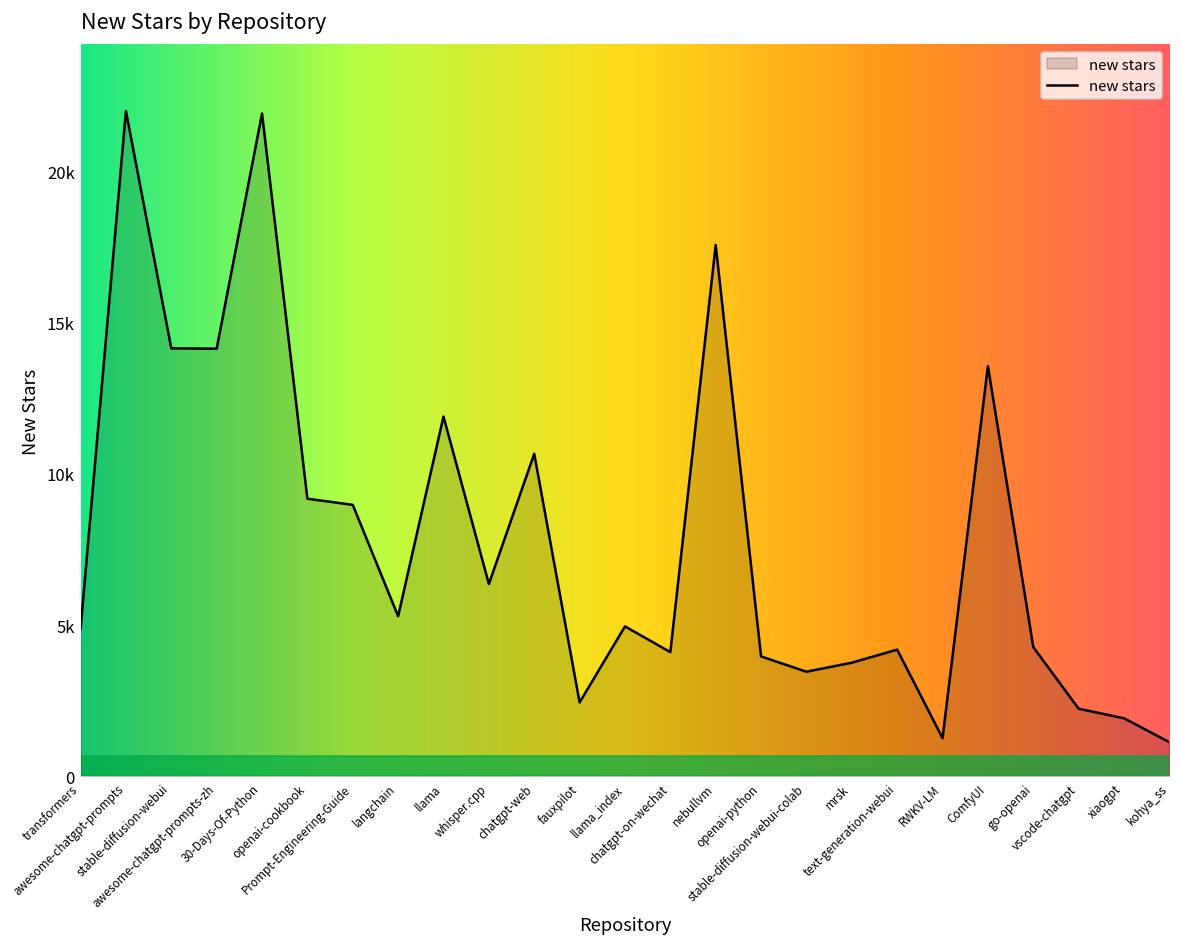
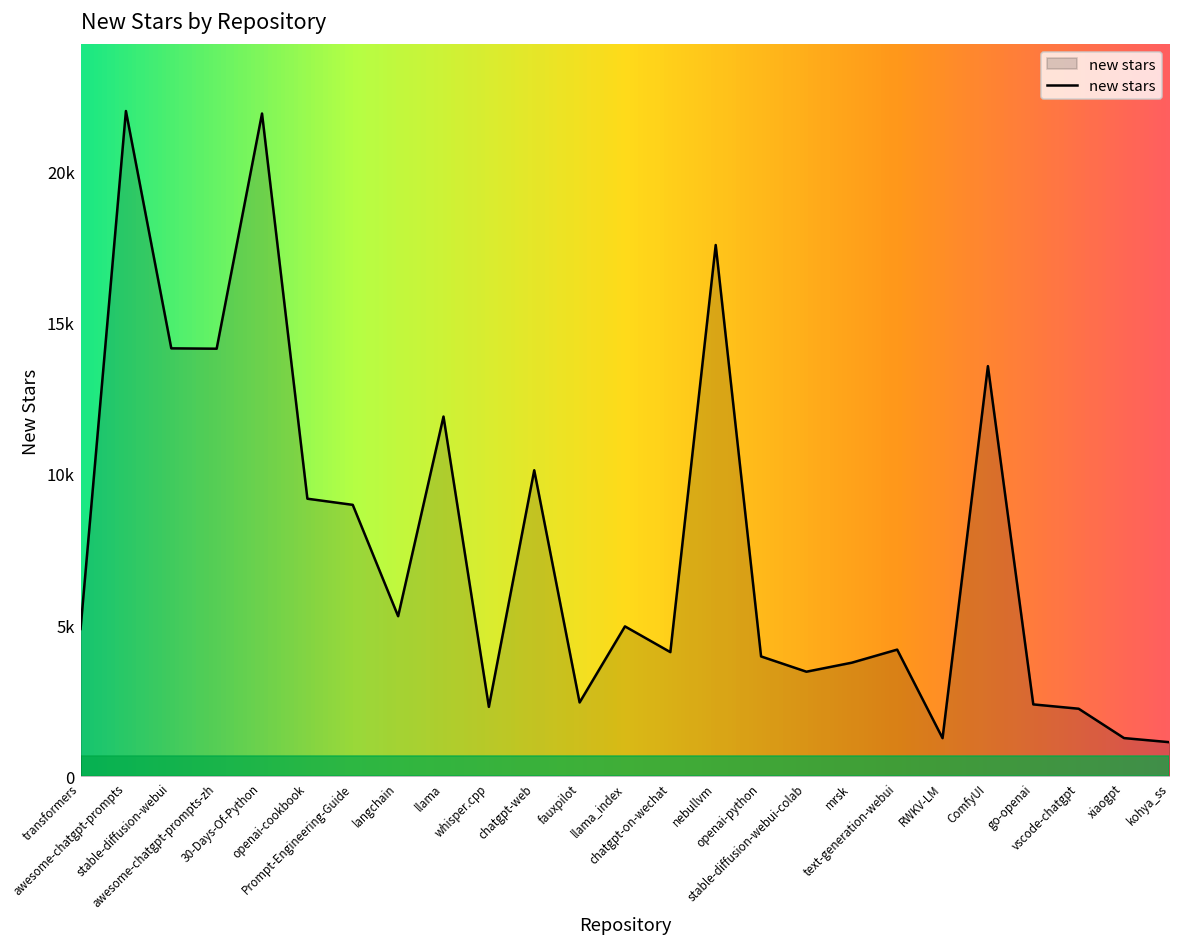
  {
    "transformers": 4900,
    "awesome-chatgpt-prompts": 22000,
    "stable-diffusion-webui": 14100,
    "awesome-chatgpt-prompts-zh": 14100,
    "30-Days-Of-Python": 21900,
    "openai-cookbook": 9200,
    "Prompt-Engineering-Guide": 9000,
    "langchain": 5300,
    "llama": 11900,
-   "whisper.cpp": 6400,
-   "chatgpt-web": 10700,
+   "whisper.cpp": 2300,
+   "chatgpt-web": 10100,
    "fauxpilot": 2400,
    "llama_index": 5000,
    "chatgpt-on-wechat": 4100,
    "nebullvm": 17600,
    "openai-python": 4000,
    "stable-diffusion-webui-colab": 3500,
    "mrsk": 3800,
    "text-generation-webui": 4200,
    "RWKV-LM": 1300,
    "ComfyUI": 13600,
-   "go-openai": 4300,
+   "go-openai": 2400,
    "vscode-chatgpt": 2200,
-   "xiaogpt": 1900,
+   "xiaogpt": 1300,
    "kohya_ss": 1100
  }
